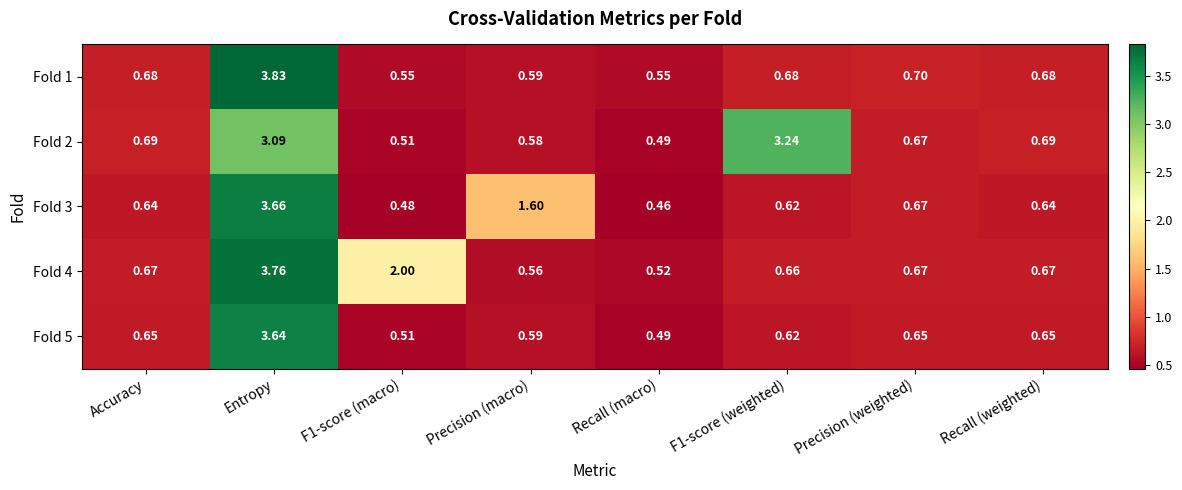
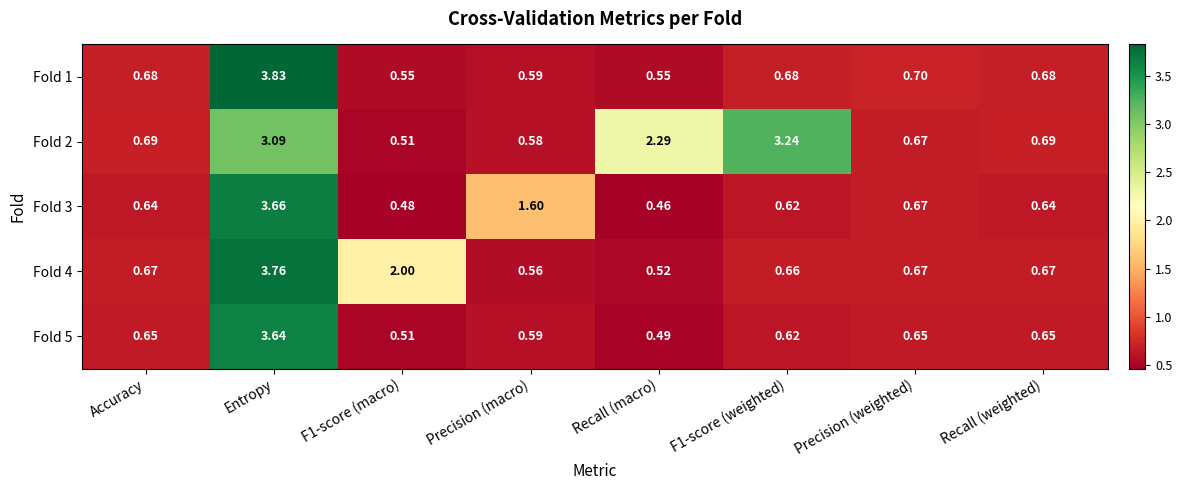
  {
    "Fold 1": {
      "Accuracy": 0.68,
      "Entropy": 3.83,
      "F1-score (macro)": 0.55,
      "Precision (macro)": 0.59,
      "Recall (macro)": 0.55,
      "F1-score (weighted)": 0.68,
      "Precision (weighted)": 0.70,
      "Recall (weighted)": 0.68
    },
    "Fold 2": {
      "Accuracy": 0.69,
      "Entropy": 3.09,
      "F1-score (macro)": 0.51,
      "Precision (macro)": 0.58,
-     "Recall (macro)": 0.49,
+     "Recall (macro)": 2.29,
      "F1-score (weighted)": 3.24,
      "Precision (weighted)": 0.67,
      "Recall (weighted)": 0.69
    },
    "Fold 3": {
      "Accuracy": 0.64,
      "Entropy": 3.66,
      "F1-score (macro)": 0.48,
      "Precision (macro)": 1.60,
      "Recall (macro)": 0.46,
      "F1-score (weighted)": 0.62,
      "Precision (weighted)": 0.67,
      "Recall (weighted)": 0.64
    },
    "Fold 4": {
      "Accuracy": 0.67,
      "Entropy": 3.76,
      "F1-score (macro)": 2.00,
      "Precision (macro)": 0.56,
      "Recall (macro)": 0.52,
      "F1-score (weighted)": 0.66,
      "Precision (weighted)": 0.67,
      "Recall (weighted)": 0.67
    },
    "Fold 5": {
      "Accuracy": 0.65,
      "Entropy": 3.64,
      "F1-score (macro)": 0.51,
      "Precision (macro)": 0.59,
      "Recall (macro)": 0.49,
      "F1-score (weighted)": 0.62,
      "Precision (weighted)": 0.65,
      "Recall (weighted)": 0.65
    }
  }
